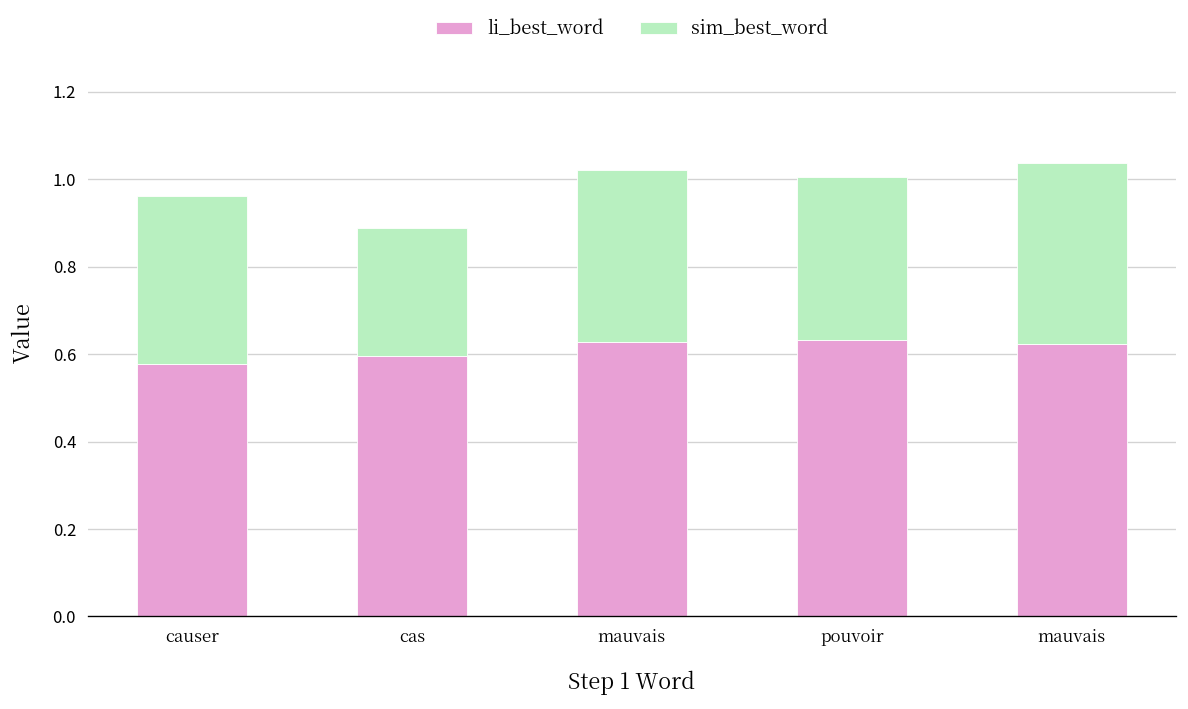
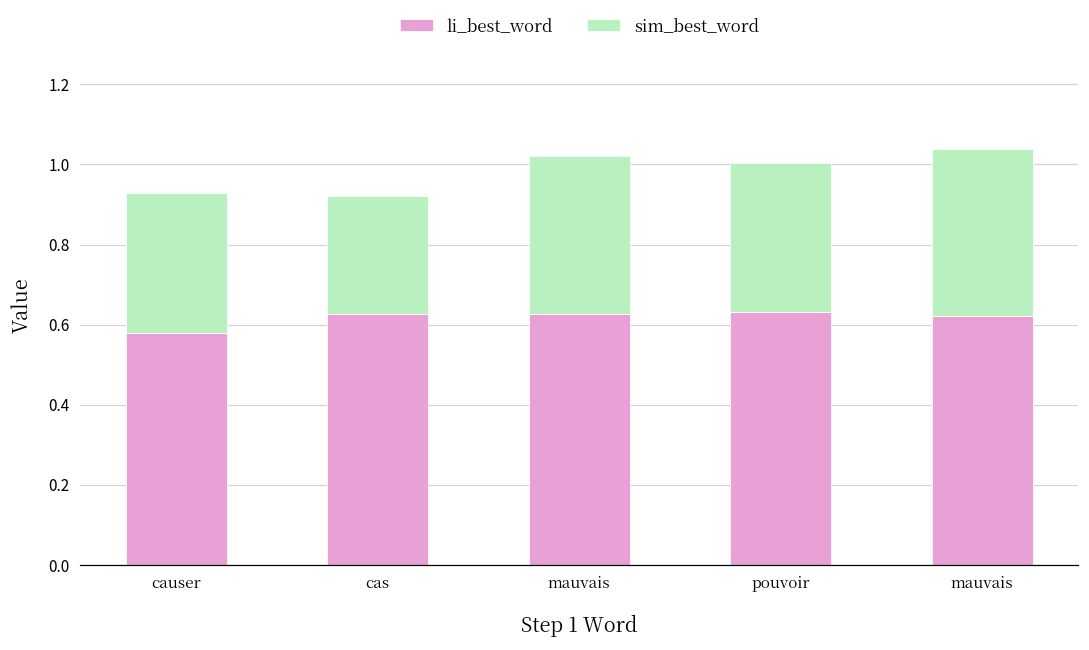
  {
    "li_best_word": {
      "causer": 0.58,
-     "cas": 0.60,
+     "cas": 0.63,
      "pouvoir": 0.63
    },
    "sim_best_word": {
-     "causer": 0.38,
+     "causer": 0.35,
      "cas": 0.29,
      "pouvoir": 0.37
    }
  }
